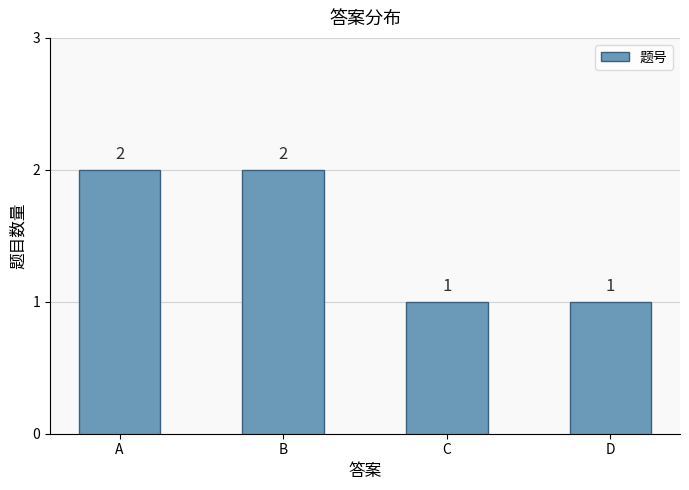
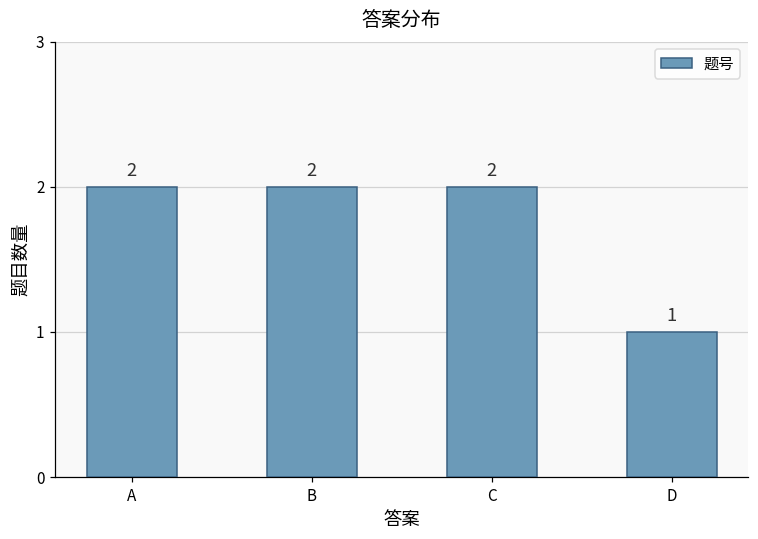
  {
    "A": 2,
    "B": 2,
-   "C": 1,
+   "C": 2,
    "D": 1
  }
